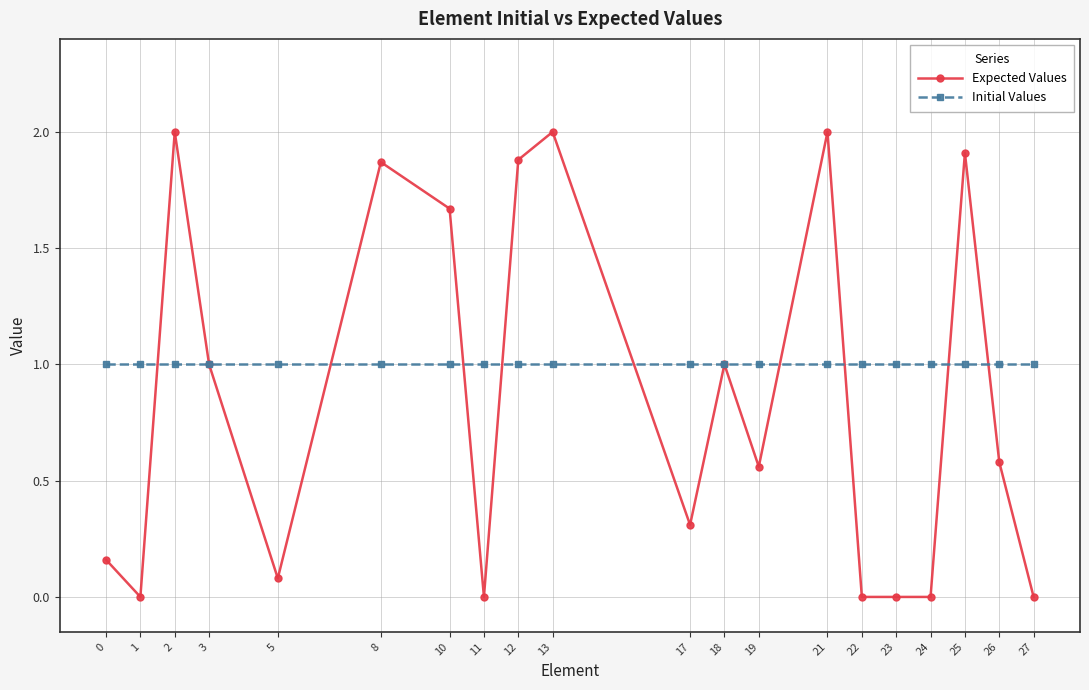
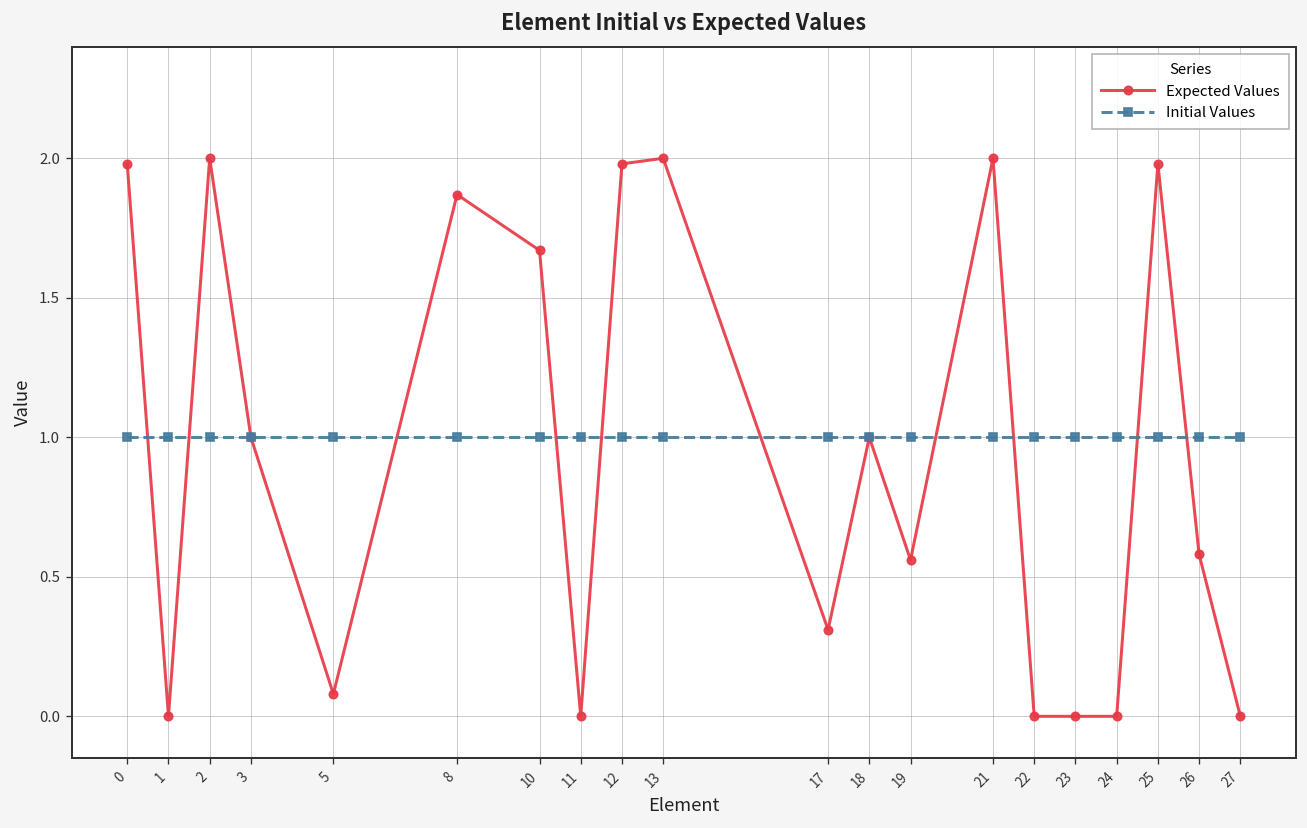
  {
    "Expected Values": {
-     "0": 0.16,
+     "0": 1.98,
      "1": 0.00,
      "2": 2.00,
      "5": 0.08,
      "8": 1.87,
      "10": 1.67,
      "11": 0.00,
-     "12": 1.88,
+     "12": 1.98,
      "13": 2.00,
      "17": 0.31,
      "19": 0.56,
      "21": 2.00,
      "22": 0.00,
      "23": 0.00,
      "24": 0.00,
-     "25": 1.91,
+     "25": 1.98,
      "26": 0.58,
      "27": 0.00
    },
    "Initial Values": {
      "0": 1.00,
      "1": 1.00,
      "2": 1.00,
      "5": 1.00,
      "8": 1.00,
      "10": 1.00,
      "11": 1.00,
      "12": 1.00,
      "13": 1.00,
      "17": 1.00,
      "19": 1.00,
      "21": 1.00,
      "22": 1.00,
      "23": 1.00,
      "24": 1.00,
      "25": 1.00,
      "26": 1.00,
      "27": 1.00
    }
  }
